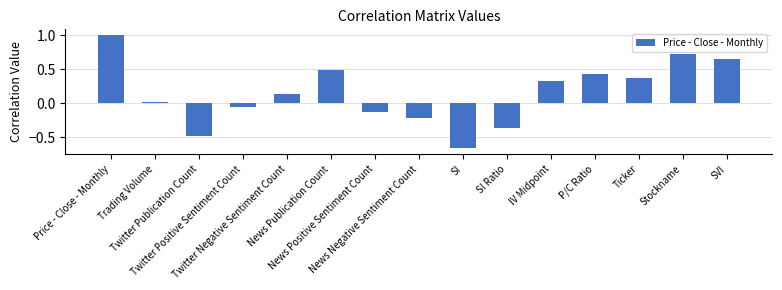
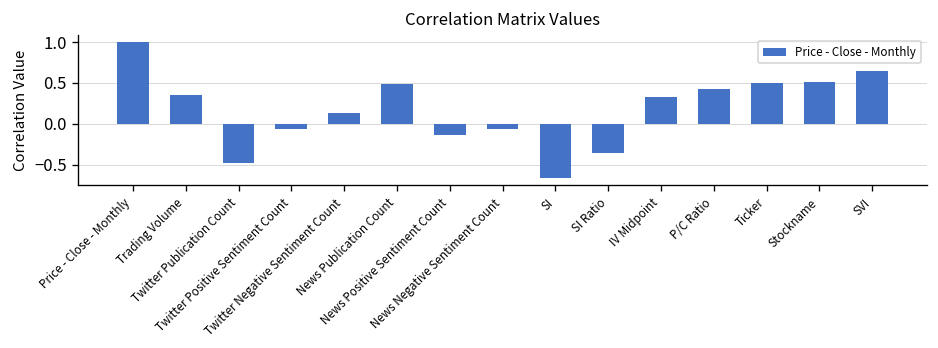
  {
    "Price - Close - Monthly": 1.0,
-   "Trading Volume": 0.0,
+   "Trading Volume": 0.4,
    "Twitter Publication Count": -0.5,
    "Twitter Positive Sentiment Count": -0.1,
    "Twitter Negative Sentiment Count": 0.1,
    "News Publication Count": 0.5,
    "News Positive Sentiment Count": -0.1,
-   "News Negative Sentiment Count": -0.2,
+   "News Negative Sentiment Count": -0.1,
    "SI": -0.7,
    "SI Ratio": -0.4,
    "IV Midpoint": 0.3,
    "P/C Ratio": 0.4,
-   "Ticker": 0.4,
-   "Stockname": 0.7,
+   "Ticker": 0.5,
+   "Stockname": 0.5,
    "SVI": 0.6
  }
